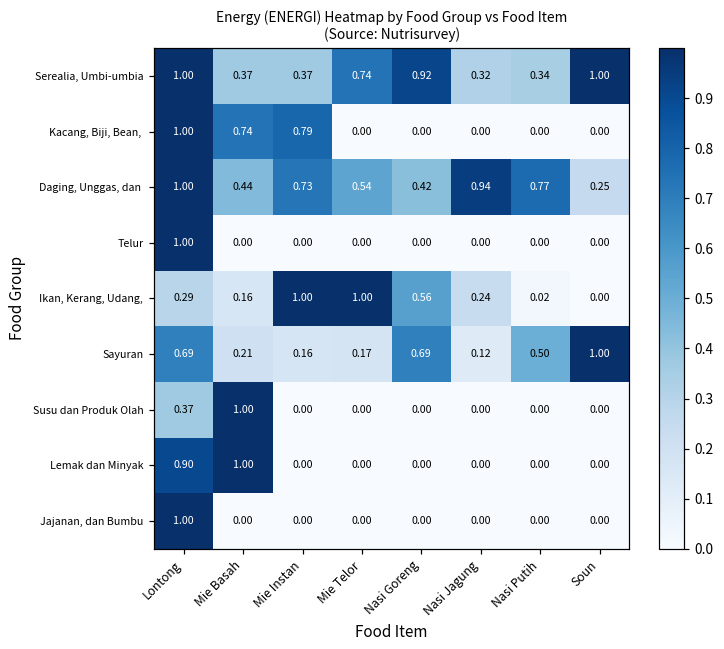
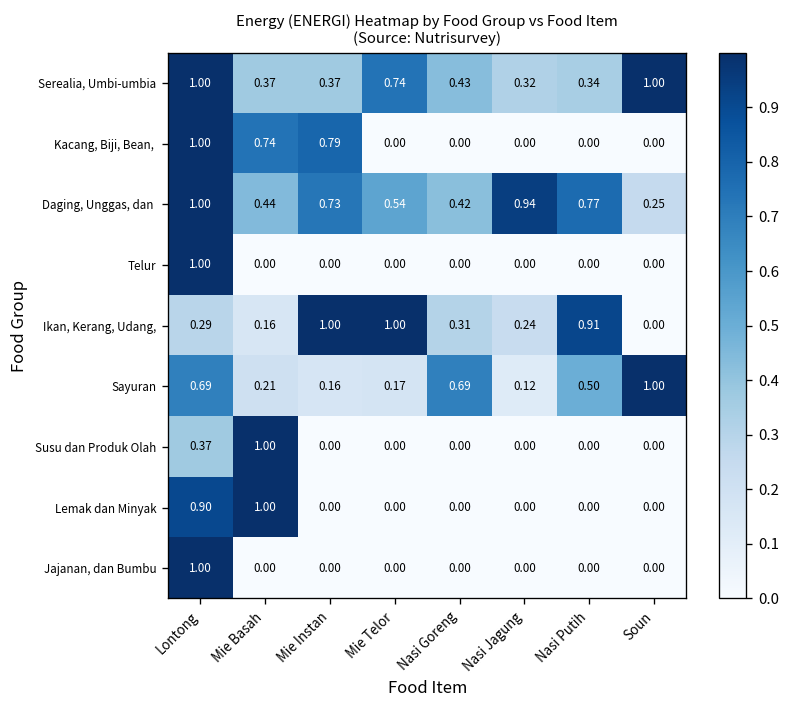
  {
    "Serealia, Umbi-umbia": {
      "Lontong": 1.00,
      "Mie Basah": 0.37,
      "Mie Instan": 0.37,
      "Mie Telor": 0.74,
-     "Nasi Goreng": 0.92,
+     "Nasi Goreng": 0.43,
      "Nasi Jagung": 0.32,
      "Nasi Putih": 0.34,
      "Soun": 1.00
    },
    "Kacang, Biji, Bean,": {
      "Lontong": 1.00,
      "Mie Basah": 0.74,
      "Mie Instan": 0.79,
      "Mie Telor": 0.00,
      "Nasi Goreng": 0.00,
      "Nasi Jagung": 0.00,
      "Nasi Putih": 0.00,
      "Soun": 0.00
    },
    "Daging, Unggas, dan": {
      "Lontong": 1.00,
      "Mie Basah": 0.44,
      "Mie Instan": 0.73,
      "Mie Telor": 0.54,
      "Nasi Goreng": 0.42,
      "Nasi Jagung": 0.94,
      "Nasi Putih": 0.77,
      "Soun": 0.25
    },
    "Telur": {
      "Lontong": 1.00,
      "Mie Basah": 0.00,
      "Mie Instan": 0.00,
      "Mie Telor": 0.00,
      "Nasi Goreng": 0.00,
      "Nasi Jagung": 0.00,
      "Nasi Putih": 0.00,
      "Soun": 0.00
    },
    "Ikan, Kerang, Udang,": {
      "Lontong": 0.29,
      "Mie Basah": 0.16,
      "Mie Instan": 1.00,
      "Mie Telor": 1.00,
-     "Nasi Goreng": 0.56,
+     "Nasi Goreng": 0.31,
      "Nasi Jagung": 0.24,
-     "Nasi Putih": 0.02,
+     "Nasi Putih": 0.91,
      "Soun": 0.00
    },
    "Sayuran": {
      "Lontong": 0.69,
      "Mie Basah": 0.21,
      "Mie Instan": 0.16,
      "Mie Telor": 0.17,
      "Nasi Goreng": 0.69,
      "Nasi Jagung": 0.12,
      "Nasi Putih": 0.50,
      "Soun": 1.00
    },
    "Susu dan Produk Olah": {
      "Lontong": 0.37,
      "Mie Basah": 1.00,
      "Mie Instan": 0.00,
      "Mie Telor": 0.00,
      "Nasi Goreng": 0.00,
      "Nasi Jagung": 0.00,
      "Nasi Putih": 0.00,
      "Soun": 0.00
    },
    "Lemak dan Minyak": {
      "Lontong": 0.90,
      "Mie Basah": 1.00,
      "Mie Instan": 0.00,
      "Mie Telor": 0.00,
      "Nasi Goreng": 0.00,
      "Nasi Jagung": 0.00,
      "Nasi Putih": 0.00,
      "Soun": 0.00
    },
    "Jajanan, dan Bumbu": {
      "Lontong": 1.00,
      "Mie Basah": 0.00,
      "Mie Instan": 0.00,
      "Mie Telor": 0.00,
      "Nasi Goreng": 0.00,
      "Nasi Jagung": 0.00,
      "Nasi Putih": 0.00,
      "Soun": 0.00
    }
  }
